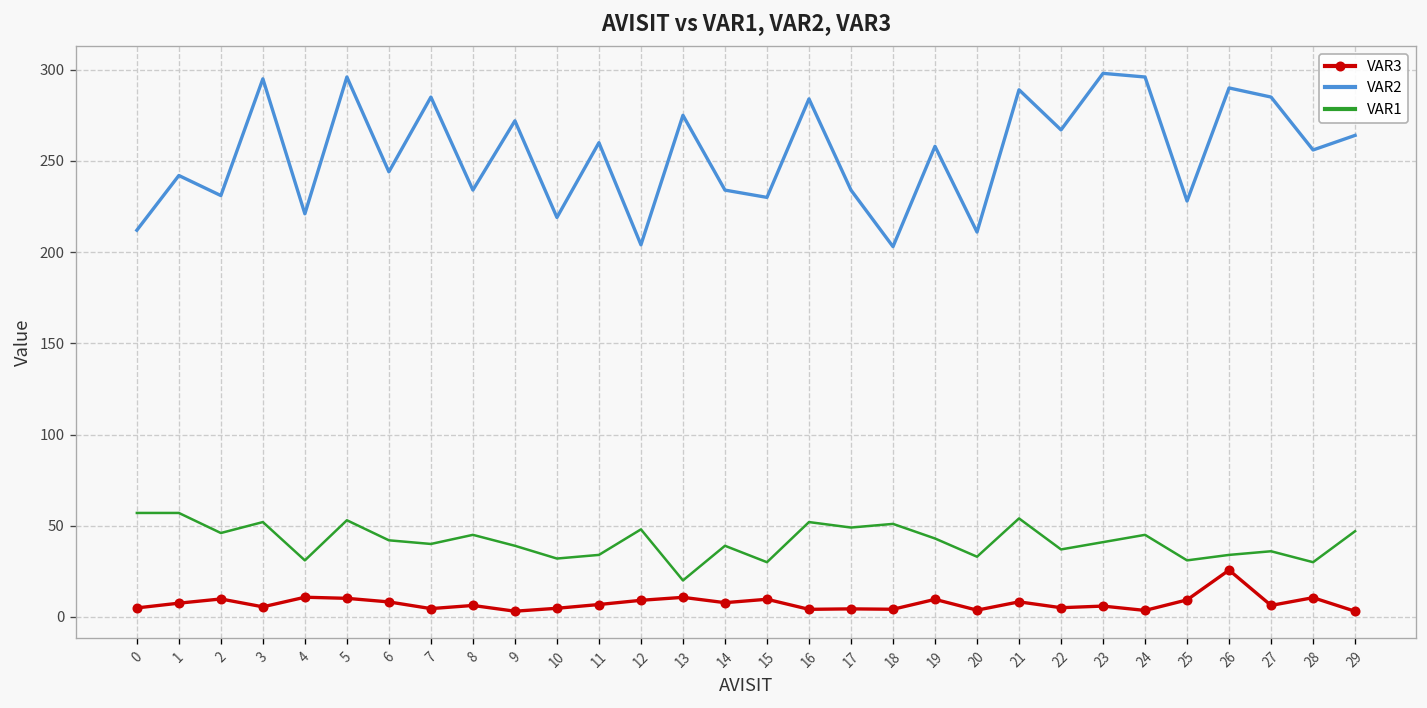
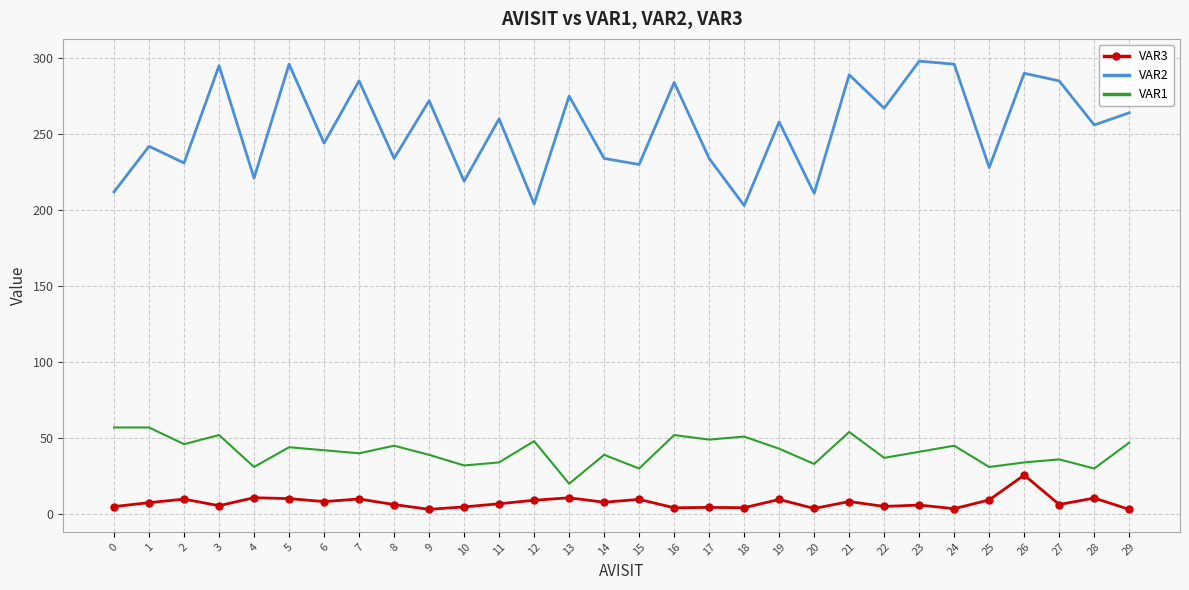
  {
    "VAR3": {
      "0": 5,
      "1": 8,
      "2": 10,
      "3": 6,
      "4": 11,
      "5": 10,
      "6": 8,
-     "7": 5,
+     "7": 10,
      "8": 6,
      "9": 3,
      "10": 5,
      "11": 7,
      "12": 9,
      "13": 11,
      "14": 8,
      "15": 10,
      "16": 4,
      "17": 4,
      "18": 4,
      "19": 10,
      "20": 4,
      "21": 8,
      "22": 5,
      "23": 6,
      "24": 4,
      "25": 9,
      "26": 26,
      "27": 6,
      "28": 11,
      "29": 3
    },
    "VAR2": {
      "0": 212,
      "1": 242,
      "2": 231,
      "3": 295,
      "4": 221,
      "5": 296,
      "6": 244,
      "7": 285,
      "8": 234,
      "9": 272,
      "10": 219,
      "11": 260,
      "12": 204,
      "13": 275,
      "14": 234,
      "15": 230,
      "16": 284,
      "17": 234,
      "18": 203,
      "19": 258,
      "20": 211,
      "21": 289,
      "22": 267,
      "23": 298,
      "24": 296,
      "25": 228,
      "26": 290,
      "27": 285,
      "28": 256,
      "29": 264
    },
    "VAR1": {
      "0": 57,
      "1": 57,
      "2": 46,
      "3": 52,
      "4": 31,
-     "5": 53,
+     "5": 44,
      "6": 42,
      "7": 40,
      "8": 45,
      "9": 39,
      "10": 32,
      "11": 34,
      "12": 48,
      "13": 20,
      "14": 39,
      "15": 30,
      "16": 52,
      "17": 49,
      "18": 51,
      "19": 43,
      "20": 33,
      "21": 54,
      "22": 37,
      "23": 41,
      "24": 45,
      "25": 31,
      "26": 34,
      "27": 36,
      "28": 30,
      "29": 47
    }
  }
